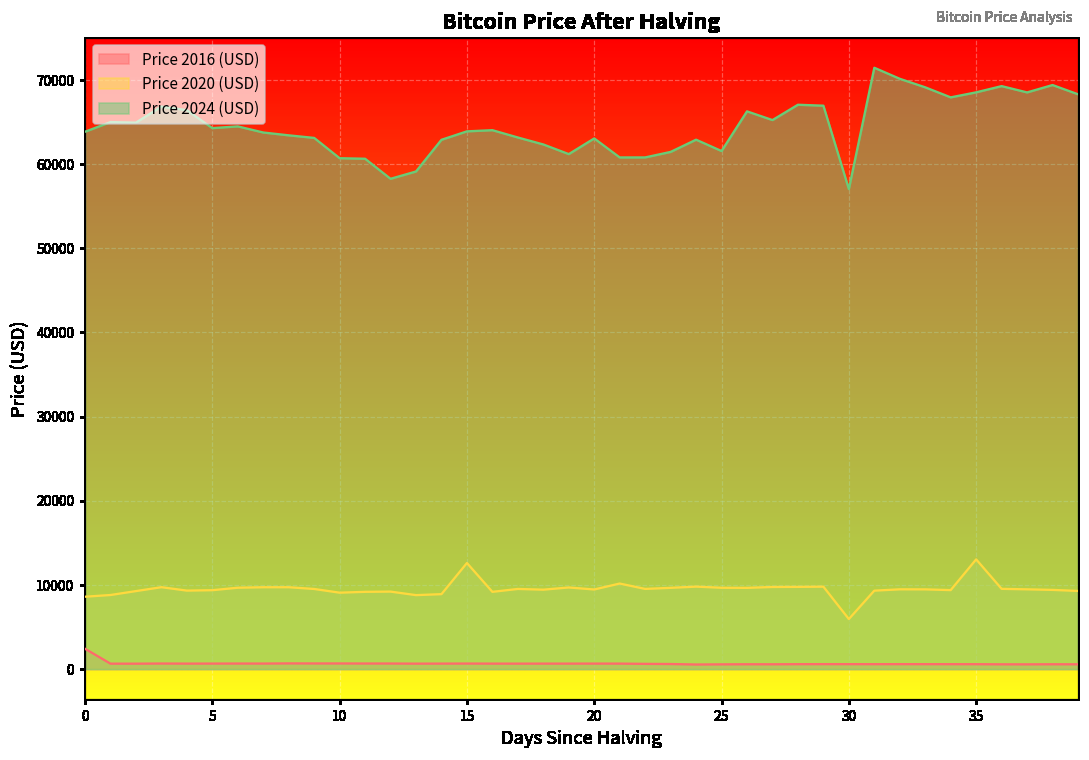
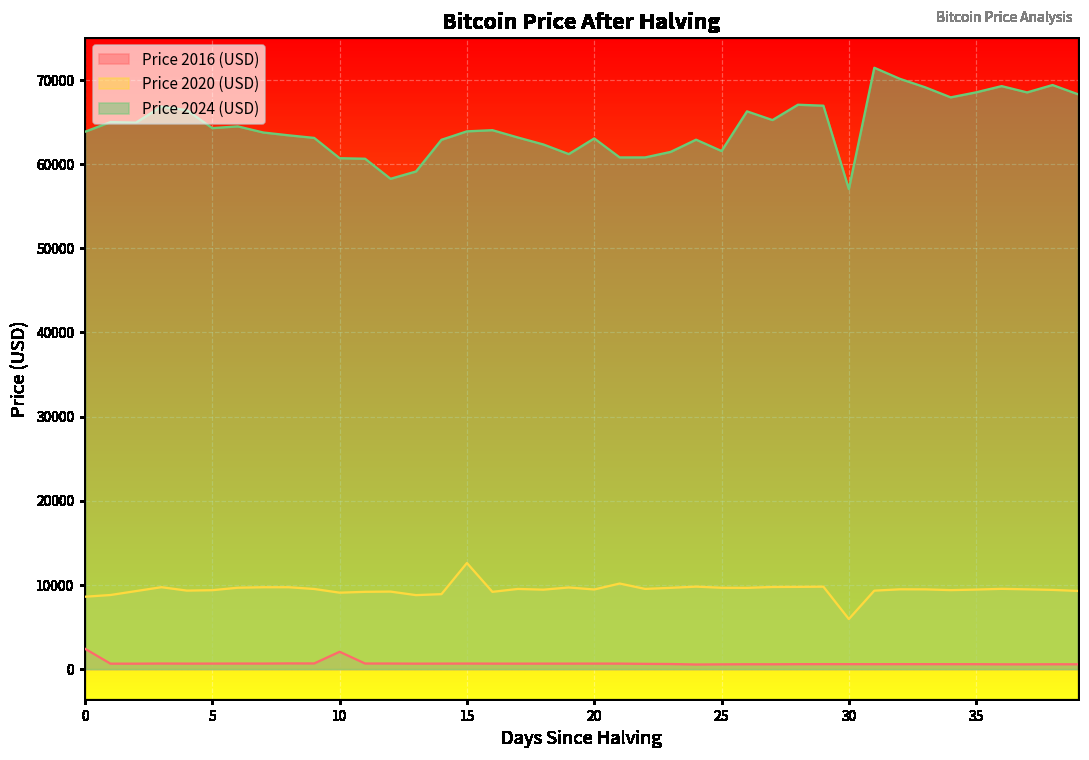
  {
    "Price 2016 (USD)": {
      "0": 2000,
      "5": 1000,
-     "10": 1000,
+     "10": 2000,
      "15": 1000,
      "20": 1000,
      "25": 1000,
      "30": 1000,
      "35": 1000
    },
    "Price 2020 (USD)": {
      "0": 9000,
      "5": 9000,
      "10": 9000,
      "15": 13000,
      "20": 9000,
      "25": 10000,
      "30": 6000,
-     "35": 13000
+     "35": 9000
    },
    "Price 2024 (USD)": {
      "0": 64000,
      "5": 64000,
      "10": 61000,
      "15": 64000,
      "20": 63000,
      "25": 62000,
      "30": 57000,
      "35": 69000
    }
  }
